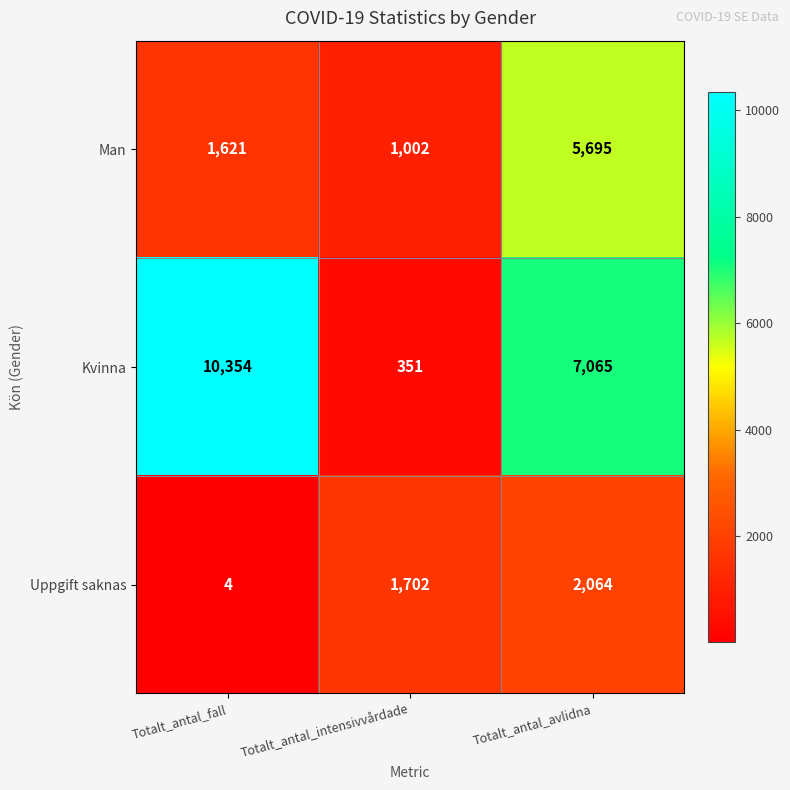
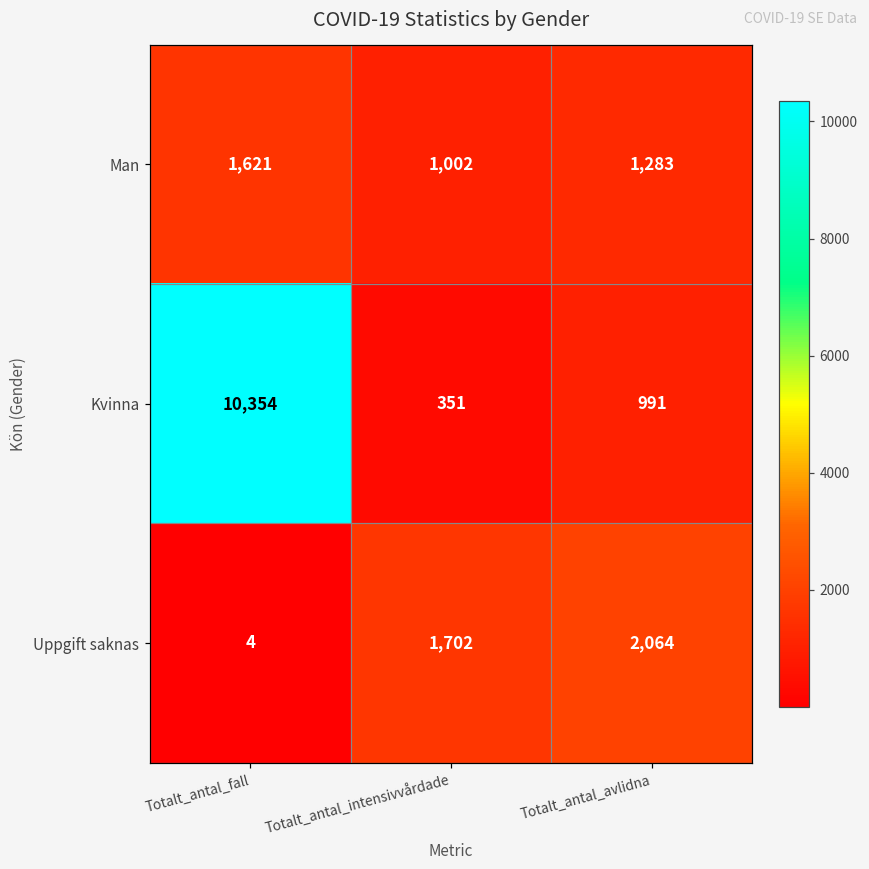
  {
    "Man": {
      "Totalt_antal_fall": "1,621",
      "Totalt_antal_intensivvårdade": "1,002",
-     "Totalt_antal_avlidna": "5,695"
+     "Totalt_antal_avlidna": "1,283"
    },
    "Kvinna": {
      "Totalt_antal_fall": "10,354",
      "Totalt_antal_intensivvårdade": "351",
-     "Totalt_antal_avlidna": "7,065"
+     "Totalt_antal_avlidna": "991"
    },
    "Uppgift saknas": {
      "Totalt_antal_fall": "4",
      "Totalt_antal_intensivvårdade": "1,702",
      "Totalt_antal_avlidna": "2,064"
    }
  }
